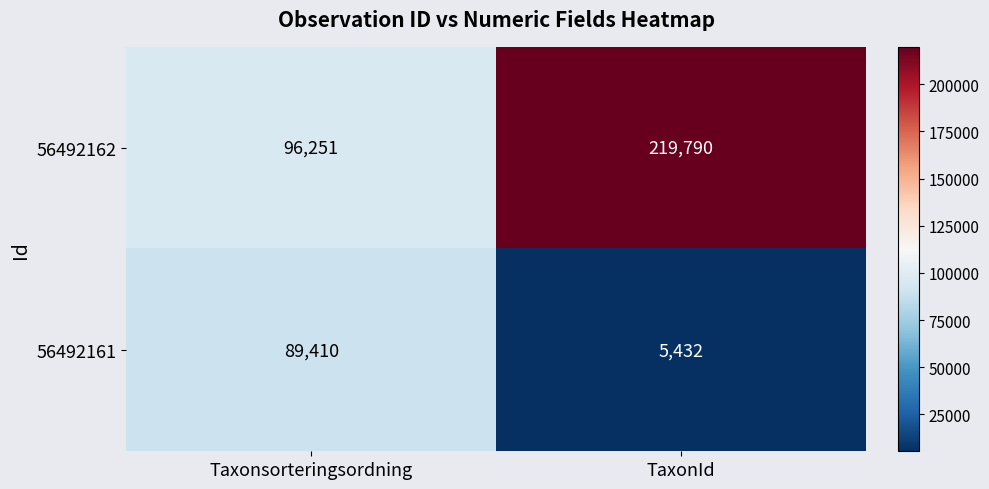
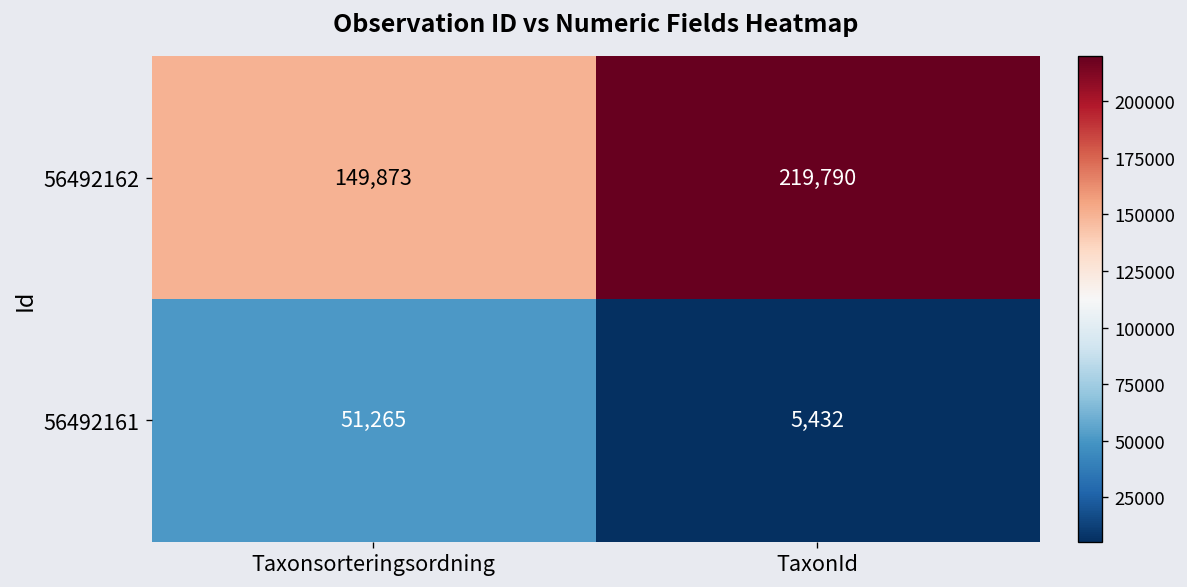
  {
    "56492162": {
-     "Taxonsorteringsordning": "96,251",
+     "Taxonsorteringsordning": "149,873",
      "TaxonId": "219,790"
    },
    "56492161": {
-     "Taxonsorteringsordning": "89,410",
+     "Taxonsorteringsordning": "51,265",
      "TaxonId": "5,432"
    }
  }
